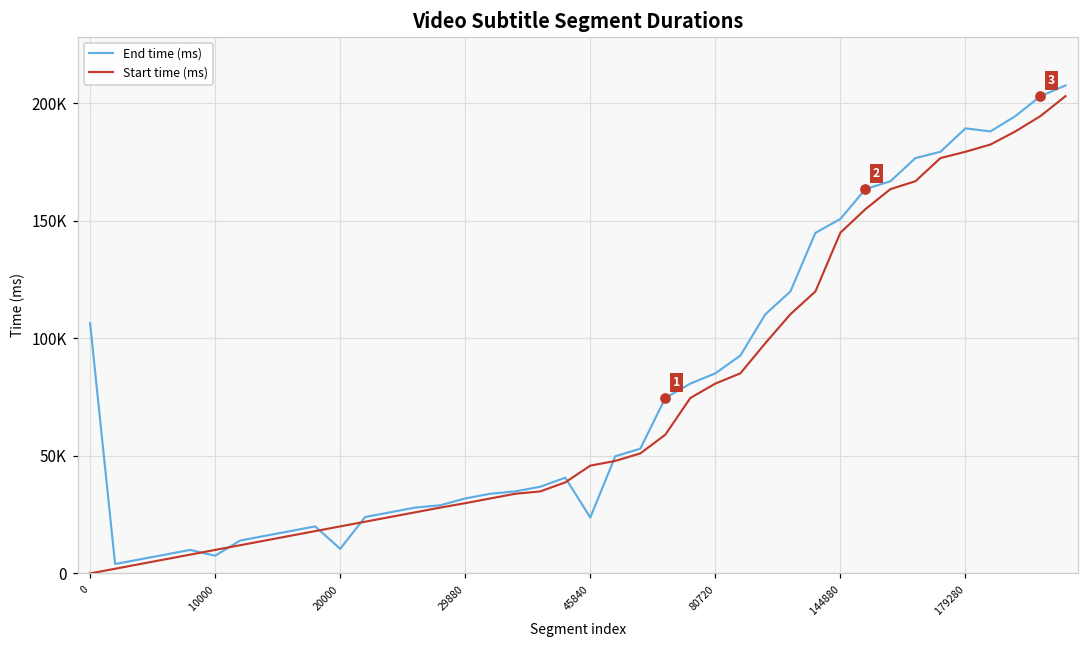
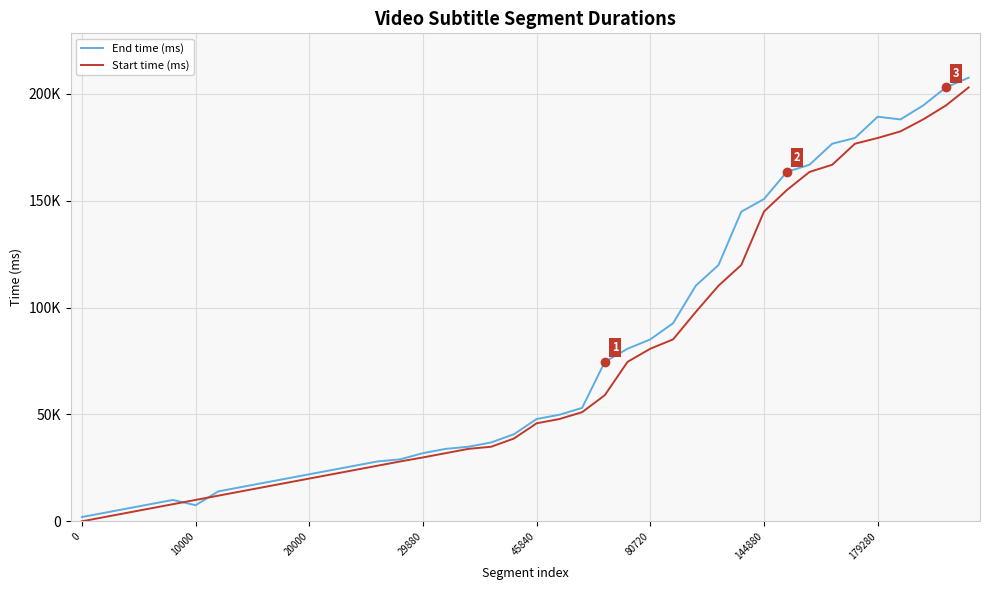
  {
    "End time (ms)": {
-     "0": 106000,
+     "0": 2000,
      "10000": 8000,
-     "20000": 10000,
+     "20000": 22000,
      "29880": 32000,
-     "45840": 24000,
+     "45840": 48000,
      "80720": 85000,
      "144880": 151000,
      "179280": 189000
    }
  }
